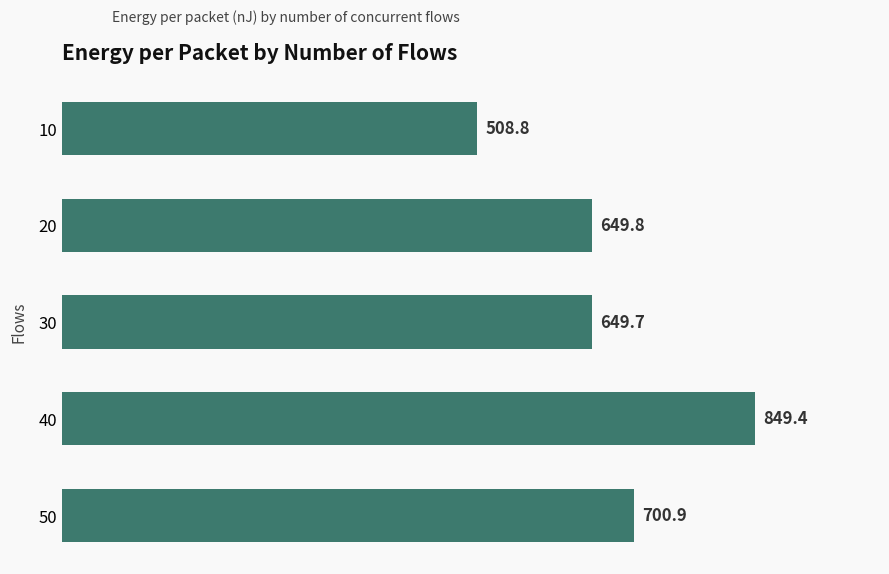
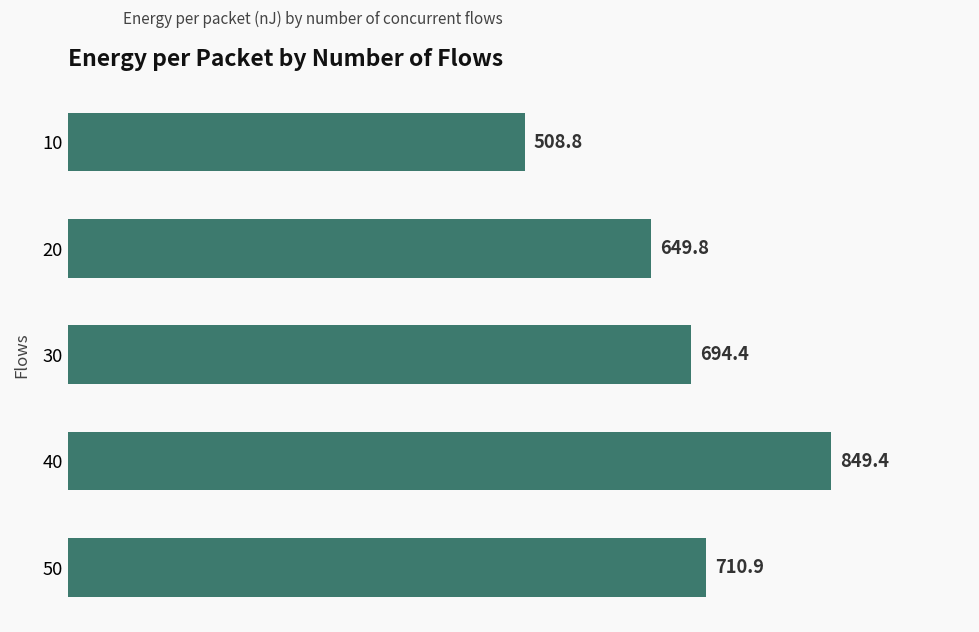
  {
    "10": 508.8,
    "20": 649.8,
-   "30": 649.7,
+   "30": 694.4,
    "40": 849.4,
-   "50": 700.9
+   "50": 710.9
  }
